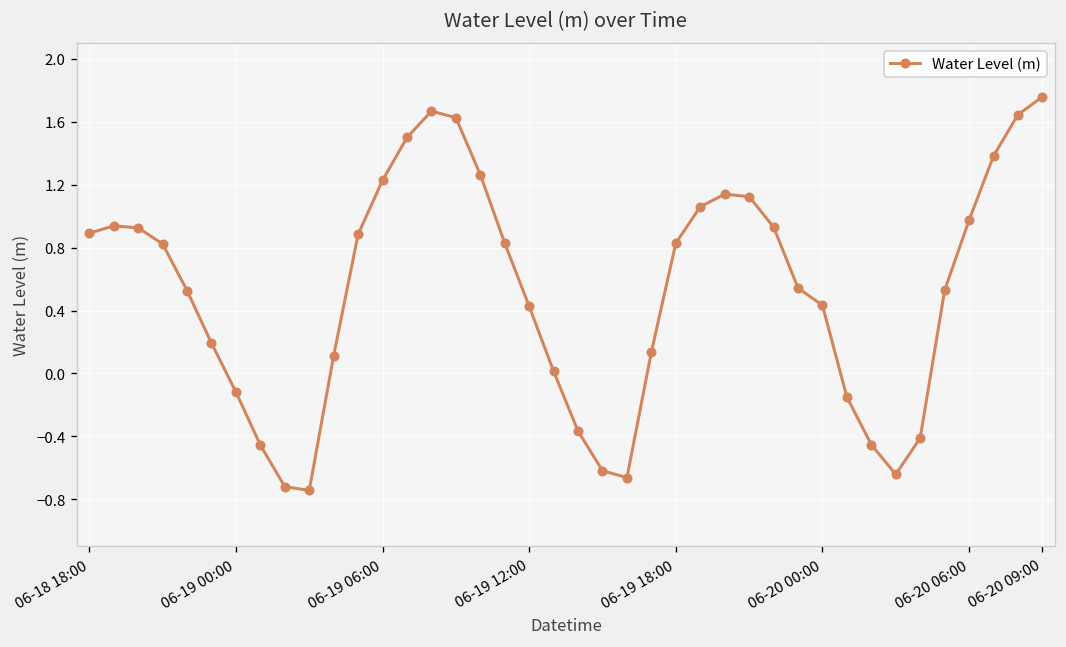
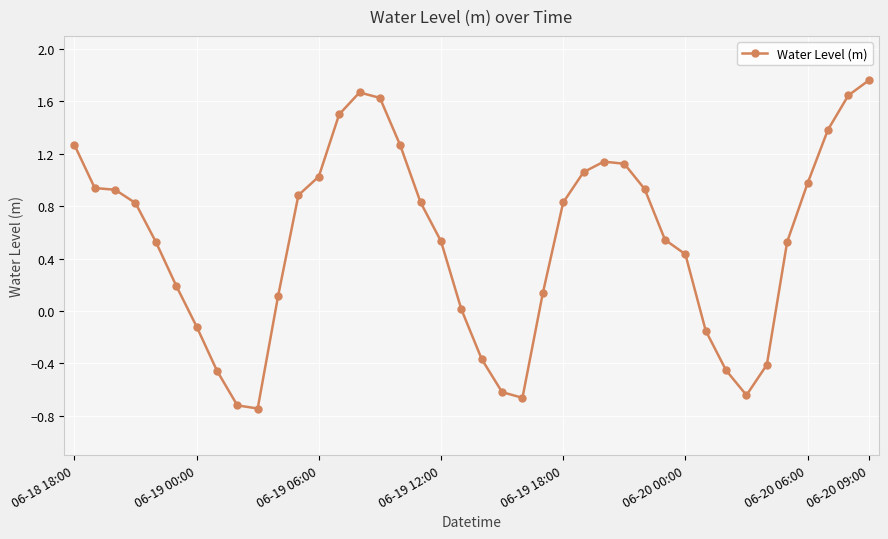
  {
-   "06-18 18:00": 0.89,
+   "06-18 18:00": 1.27,
    "06-19 00:00": -0.12,
-   "06-19 06:00": 1.23,
-   "06-19 12:00": 0.43,
+   "06-19 06:00": 1.03,
+   "06-19 12:00": 0.53,
    "06-19 18:00": 0.83,
    "06-20 00:00": 0.43,
    "06-20 06:00": 0.97,
    "06-20 09:00": 1.76
  }
